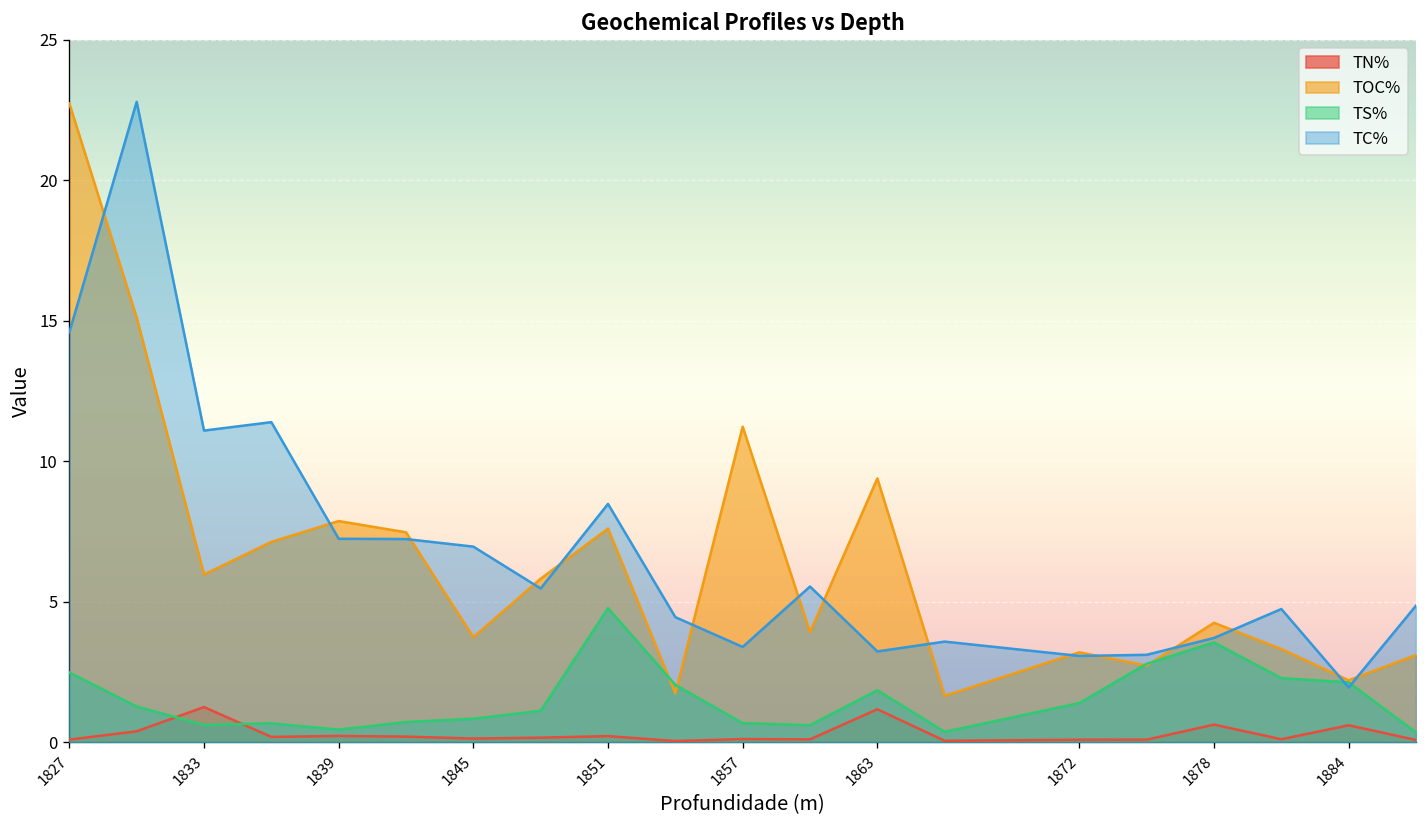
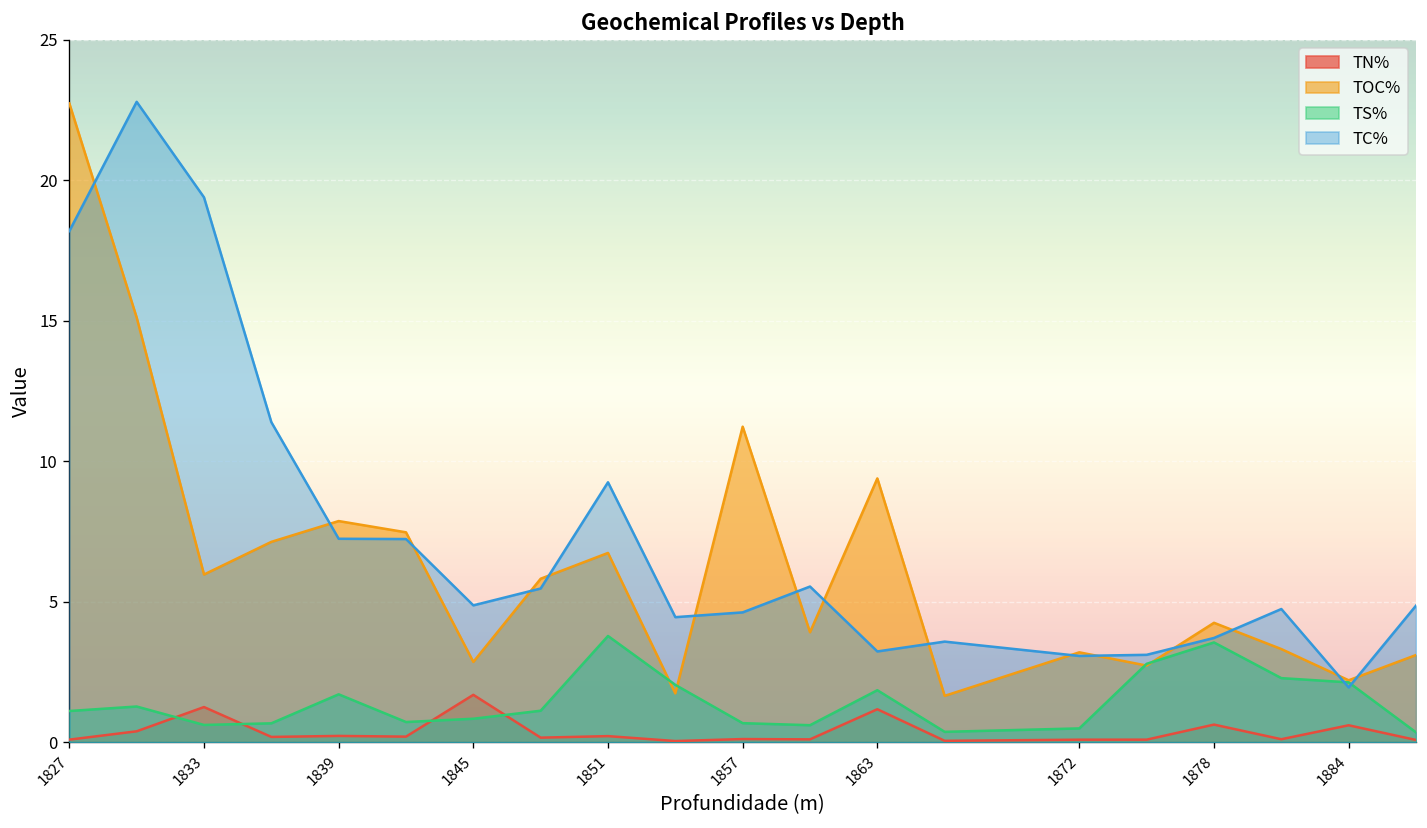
  {
    "TN%": {
      "1827": 0.1,
      "1833": 1.3,
      "1839": 0.2,
-     "1845": 0.1,
+     "1845": 1.7,
      "1851": 0.2,
      "1857": 0.1,
      "1863": 1.2,
      "1872": 0.1,
      "1878": 0.6,
      "1884": 0.6
    },
    "TOC%": {
      "1827": 22.7,
      "1833": 6.0,
      "1839": 7.9,
-     "1845": 3.7,
-     "1851": 7.6,
+     "1845": 2.9,
+     "1851": 6.7,
      "1857": 11.2,
      "1863": 9.4,
      "1872": 3.2,
      "1878": 4.3
    },
    "TS%": {
-     "1827": 2.5,
+     "1827": 1.1,
      "1833": 0.6,
-     "1839": 0.5,
+     "1839": 1.7,
      "1845": 0.8,
-     "1851": 4.8,
+     "1851": 3.8,
      "1857": 0.7,
      "1863": 1.9,
-     "1872": 1.4,
+     "1872": 0.5,
      "1878": 3.6
    },
    "TC%": {
-     "1827": 14.6,
-     "1833": 11.1,
+     "1827": 18.2,
+     "1833": 19.4,
      "1839": 7.3,
-     "1845": 7.0,
-     "1851": 8.5,
-     "1857": 3.4,
+     "1845": 4.9,
+     "1851": 9.3,
+     "1857": 4.6,
      "1863": 3.2,
      "1872": 3.1,
      "1878": 3.7,
      "1884": 2.0
    }
  }
